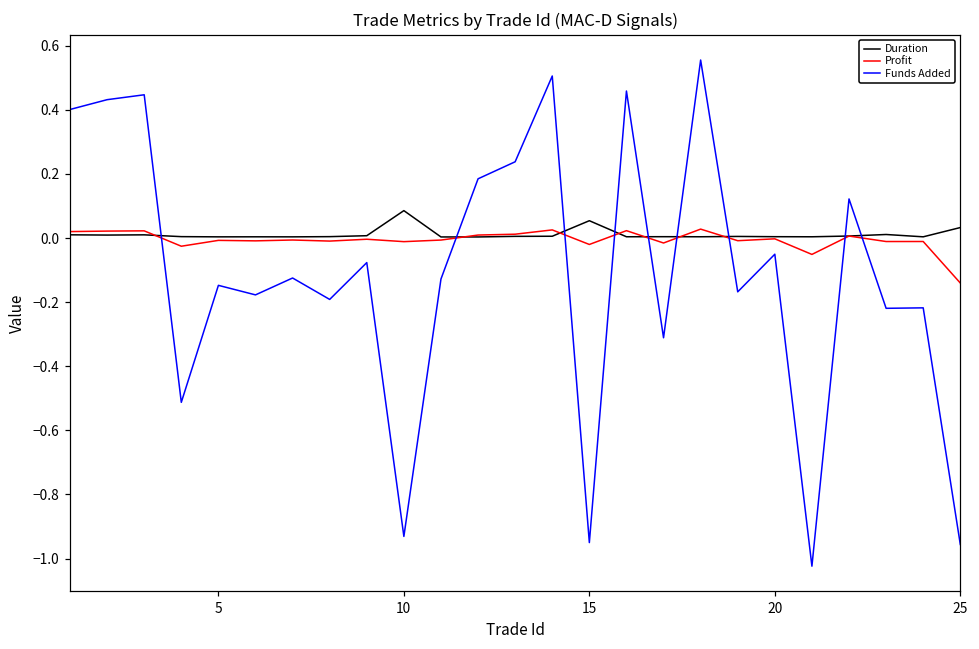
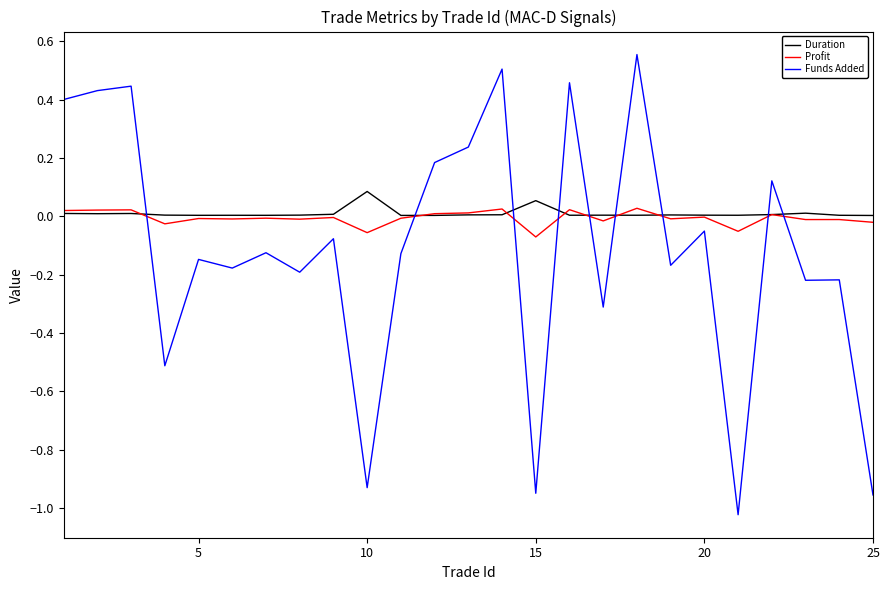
  {
    "Duration": {
      "5": 0.00,
      "10": 0.09,
      "15": 0.05,
-     "25": 0.03
+     "25": 0.00
    },
    "Profit": {
      "5": -0.01,
-     "10": -0.01,
-     "15": -0.02,
-     "25": -0.14
+     "10": -0.06,
+     "15": -0.07,
+     "25": -0.02
    },
    "Funds Added": {
      "5": -0.15,
      "10": -0.93,
      "15": -0.95,
      "20": -0.05,
      "25": -0.96
    }
  }
